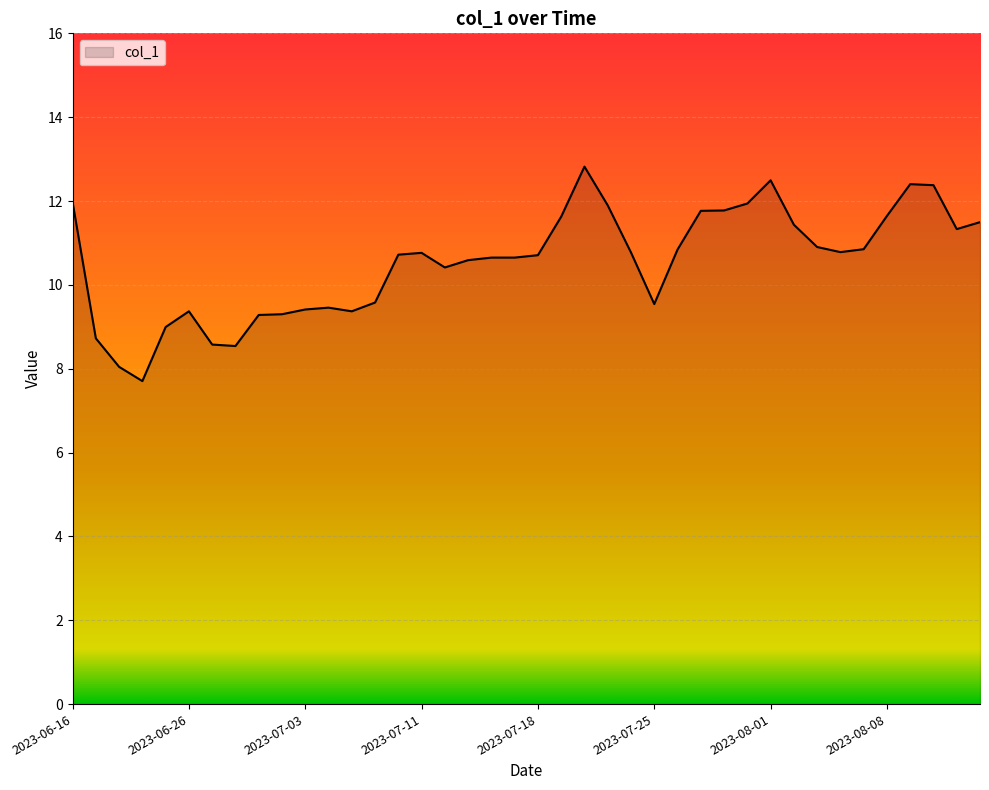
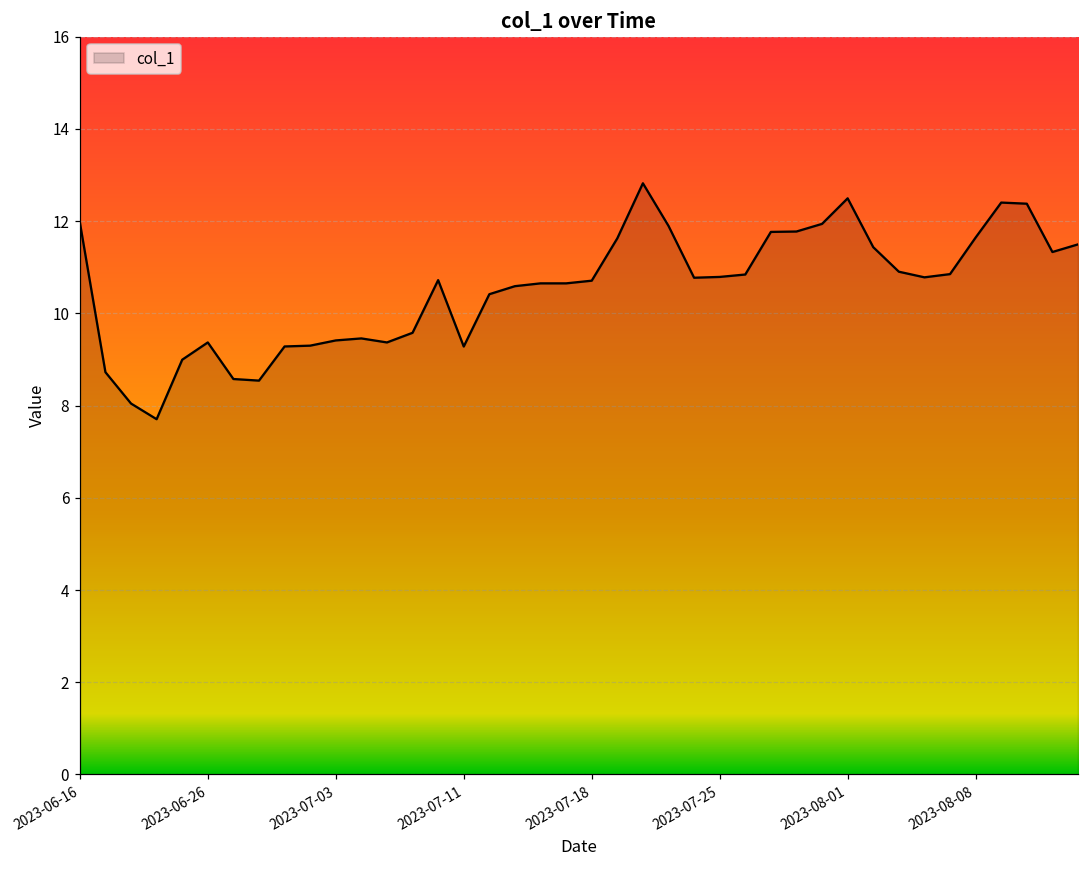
  {
    "2023-06-16": 12.0,
    "2023-06-26": 9.4,
    "2023-07-03": 9.4,
-   "2023-07-11": 10.8,
+   "2023-07-11": 9.3,
    "2023-07-18": 10.7,
-   "2023-07-25": 9.5,
+   "2023-07-25": 10.8,
    "2023-08-01": 12.5,
    "2023-08-08": 11.6
  }
